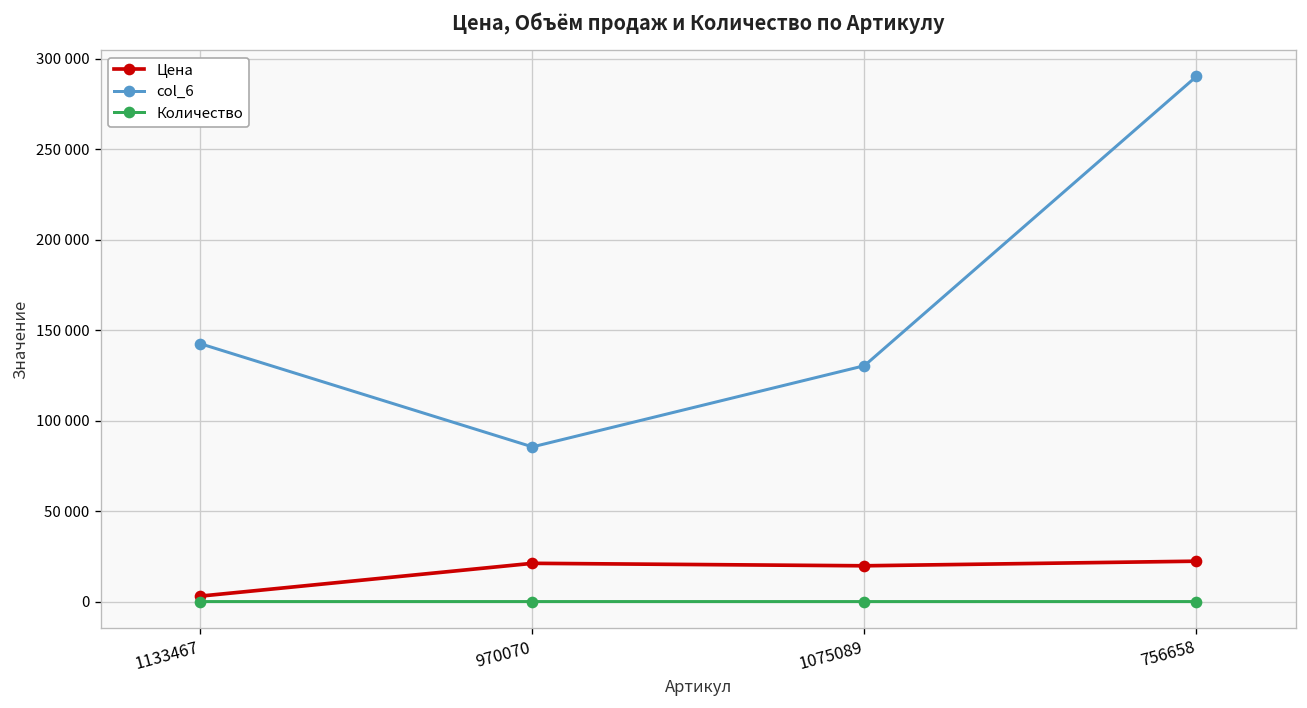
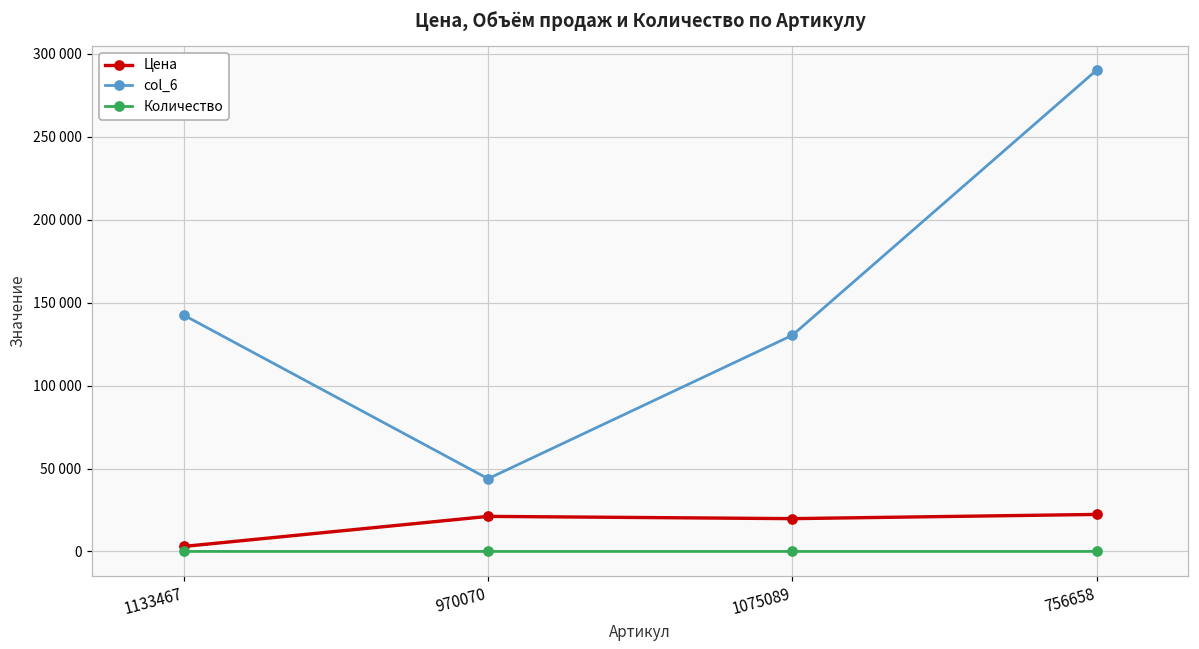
  {
    "Цена": {
      "1133467": 3000,
      "970070": 21000,
      "1075089": 20000,
      "756658": 22000
    },
    "col_6": {
      "1133467": 143000,
-     "970070": 86000,
+     "970070": 44000,
      "1075089": 130000,
      "756658": 290000
    },
    "Количество": {
      "1133467": 0,
      "970070": 0,
      "1075089": 0,
      "756658": 0
    }
  }
